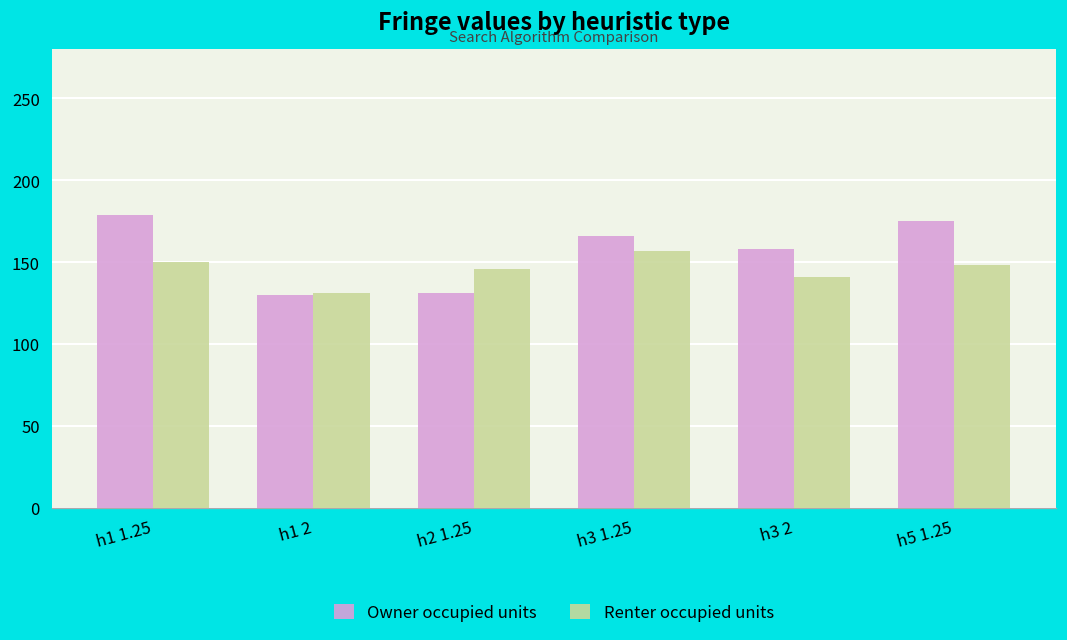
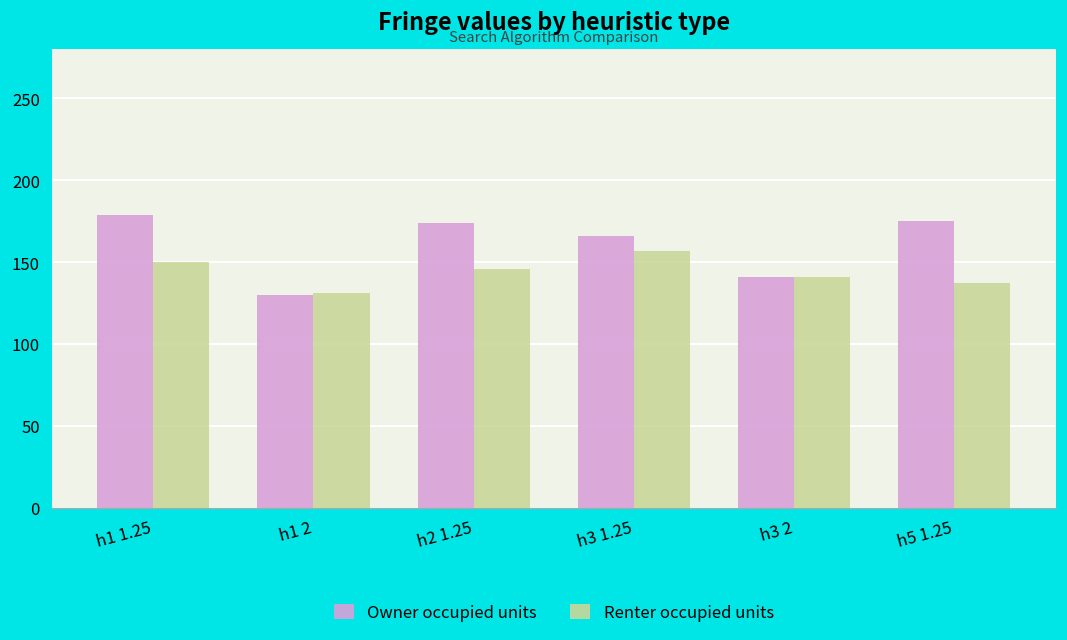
  {
    "Owner occupied units": {
      "h1 1.25": 179,
      "h1 2": 130,
-     "h2 1.25": 131,
+     "h2 1.25": 174,
      "h3 1.25": 166,
-     "h3 2": 158,
+     "h3 2": 141,
      "h5 1.25": 175
    },
    "Renter occupied units": {
      "h1 1.25": 150,
      "h1 2": 131,
      "h2 1.25": 146,
      "h3 1.25": 157,
      "h3 2": 141,
-     "h5 1.25": 148
+     "h5 1.25": 137
    }
  }
